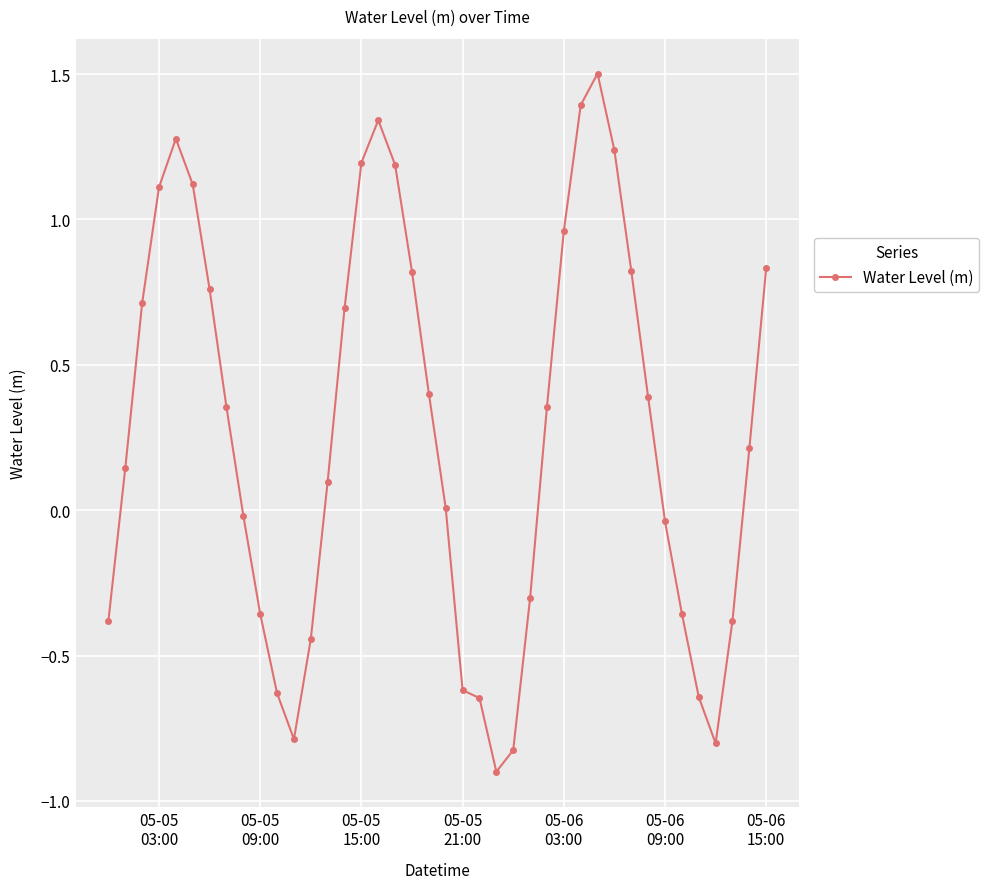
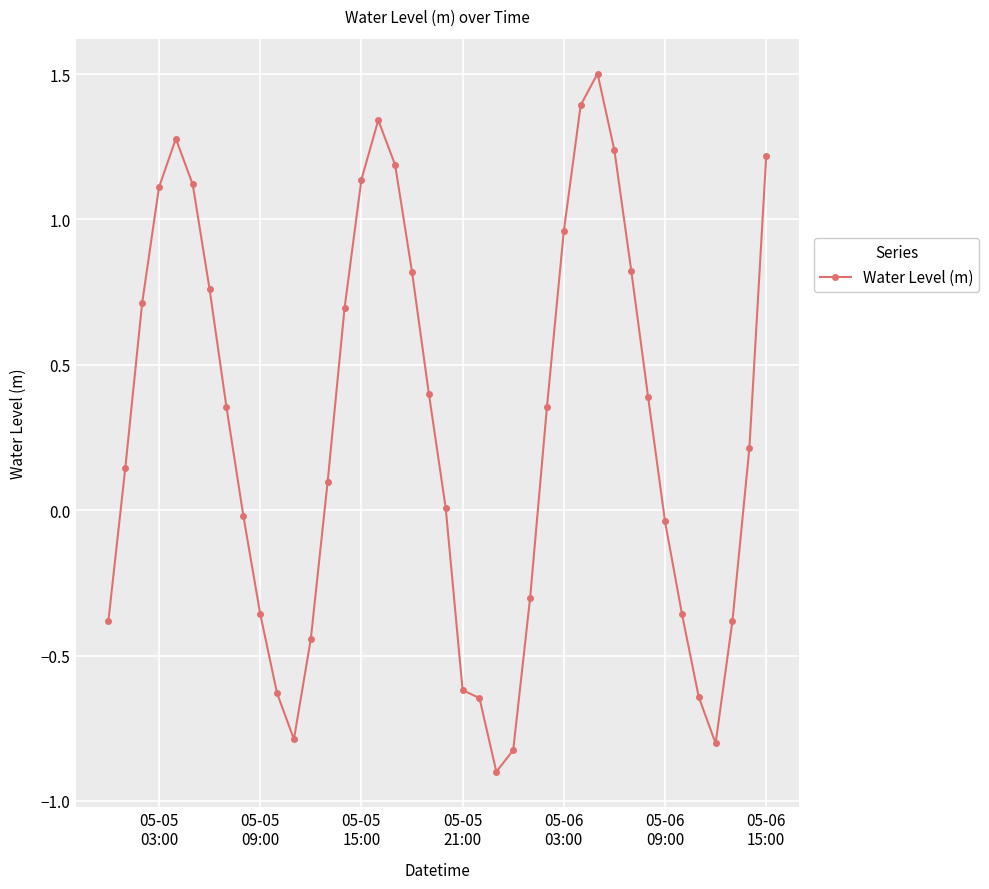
  {
    "05-05 03:00": 1.11,
    "05-05 09:00": -0.36,
-   "05-05 15:00": 1.19,
+   "05-05 15:00": 1.14,
    "05-05 21:00": -0.62,
    "05-06 03:00": 0.96,
    "05-06 09:00": -0.04,
-   "05-06 15:00": 0.83
+   "05-06 15:00": 1.22
  }
